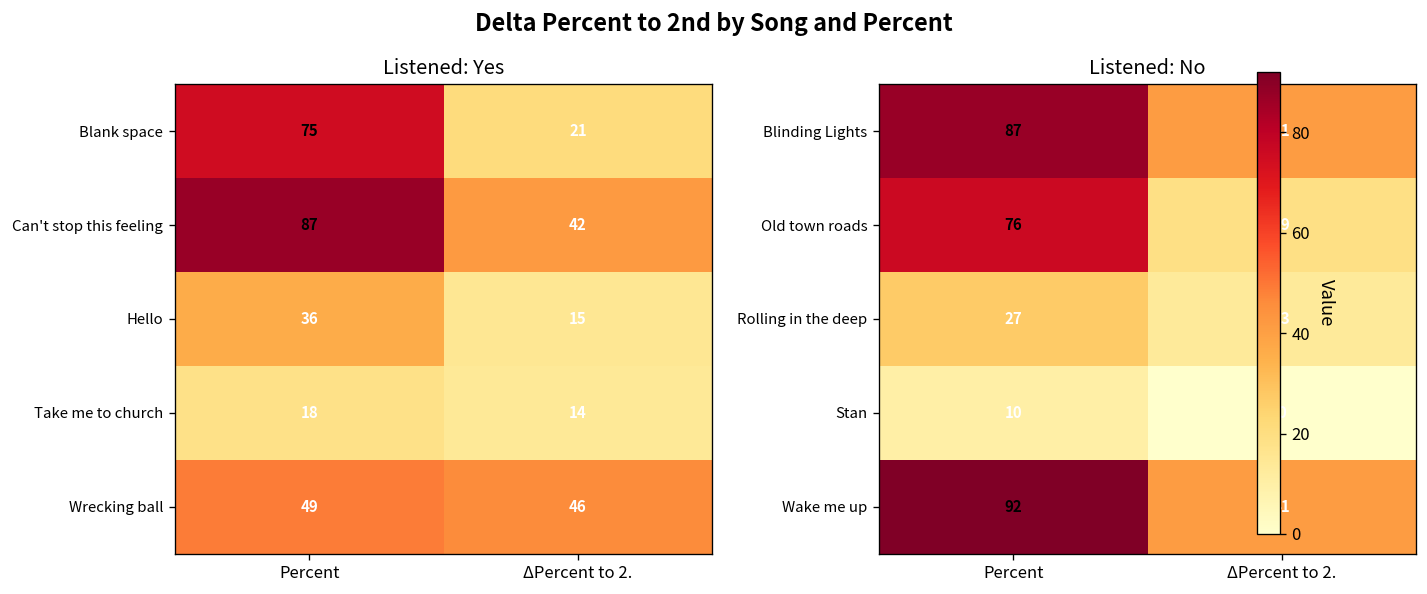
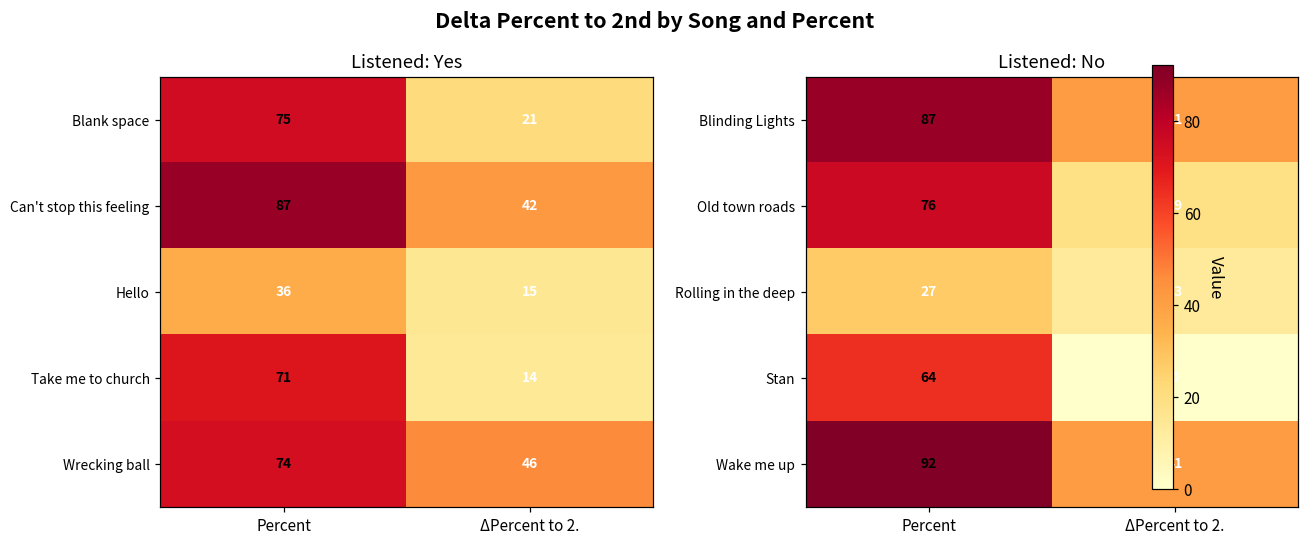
  {
    "Listened: Yes": {
      "Blank space": {
        "Percent": 75,
        "ΔPercent to 2.": 21
      },
      "Can't stop this feeling": {
        "Percent": 87,
        "ΔPercent to 2.": 42
      },
      "Hello": {
        "Percent": 36,
        "ΔPercent to 2.": 15
      },
      "Take me to church": {
-       "Percent": 18,
+       "Percent": 71,
        "ΔPercent to 2.": 14
      },
      "Wrecking ball": {
-       "Percent": 49,
+       "Percent": 74,
        "ΔPercent to 2.": 46
      }
    },
    "Listened: No": {
      "Blinding Lights": {
        "Percent": 87,
        "ΔPercent to 2.": 41
      },
      "Old town roads": {
        "Percent": 76,
        "ΔPercent to 2.": 19
      },
      "Rolling in the deep": {
        "Percent": 27,
        "ΔPercent to 2.": 13
      },
      "Stan": {
-       "Percent": 10,
+       "Percent": 64,
        "ΔPercent to 2.": 0
      },
      "Wake me up": {
        "Percent": 92,
        "ΔPercent to 2.": 41
      }
    }
  }
